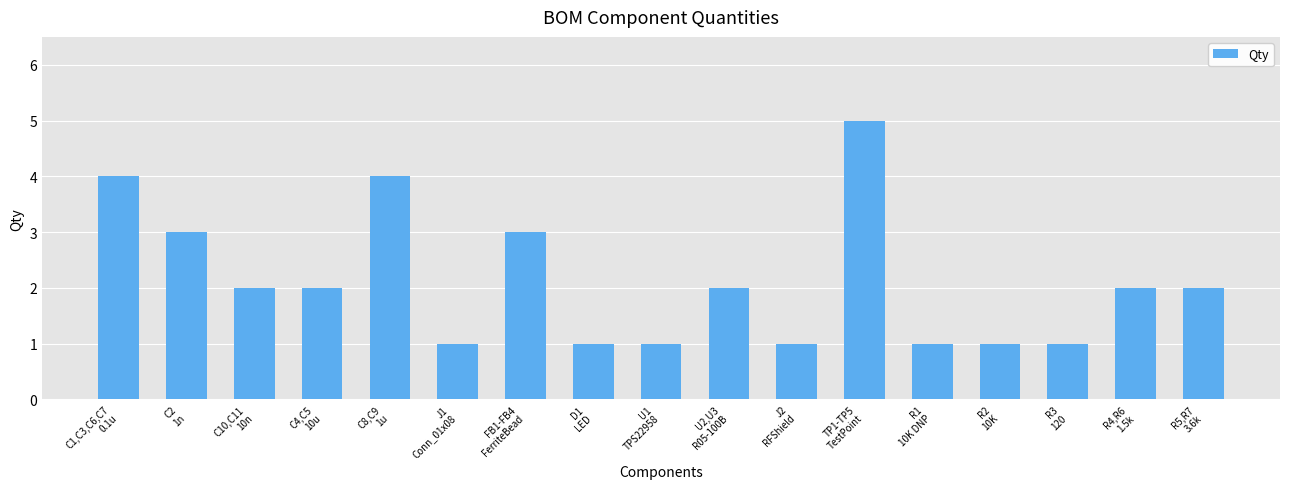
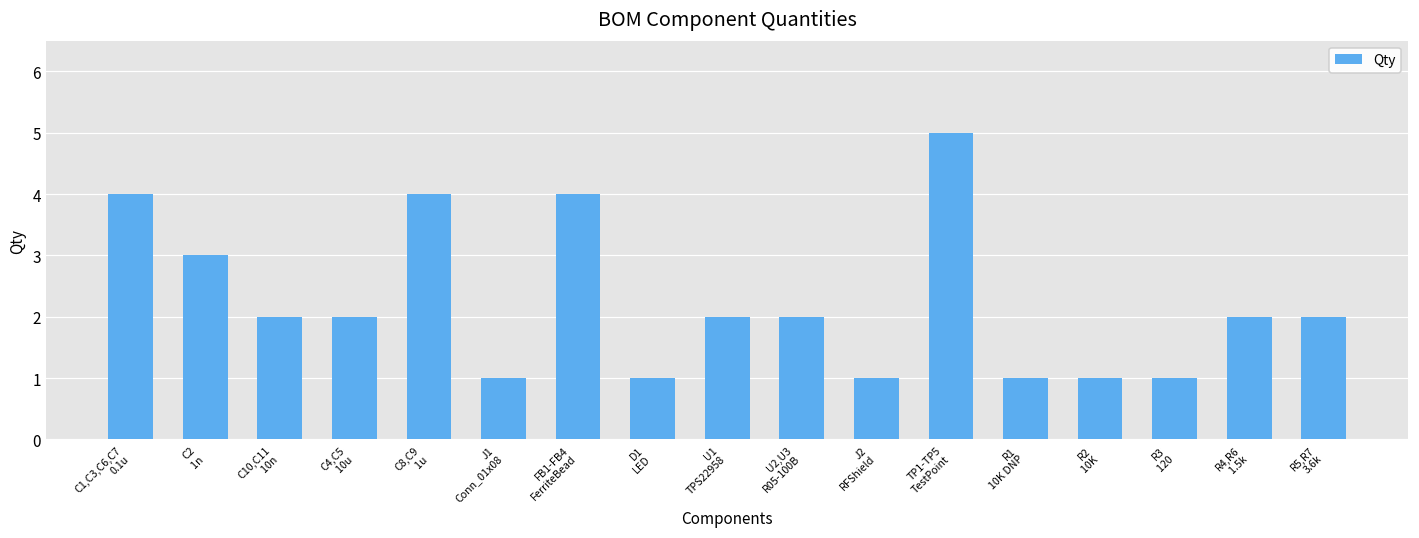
  {
    "C1,C3,C6,C7 0.1u": 4,
    "C2 1n": 3,
    "C10,C11 10n": 2,
    "C4,C5 10u": 2,
    "C8,C9 1u": 4,
    "J1 Conn_01x08": 1,
-   "FB1-FB4 FerriteBead": 3,
+   "FB1-FB4 FerriteBead": 4,
    "D1 LED": 1,
-   "U1 TPS22958": 1,
+   "U1 TPS22958": 2,
    "U2,U3 R05-100B": 2,
    "J2 RFShield": 1,
    "TP1-TP5 TestPoint": 5,
    "R1 10K DNP": 1,
    "R2 10K": 1,
    "R3 120": 1,
    "R4,R6 1.5k": 2,
    "R5,R7 3.6k": 2
  }
